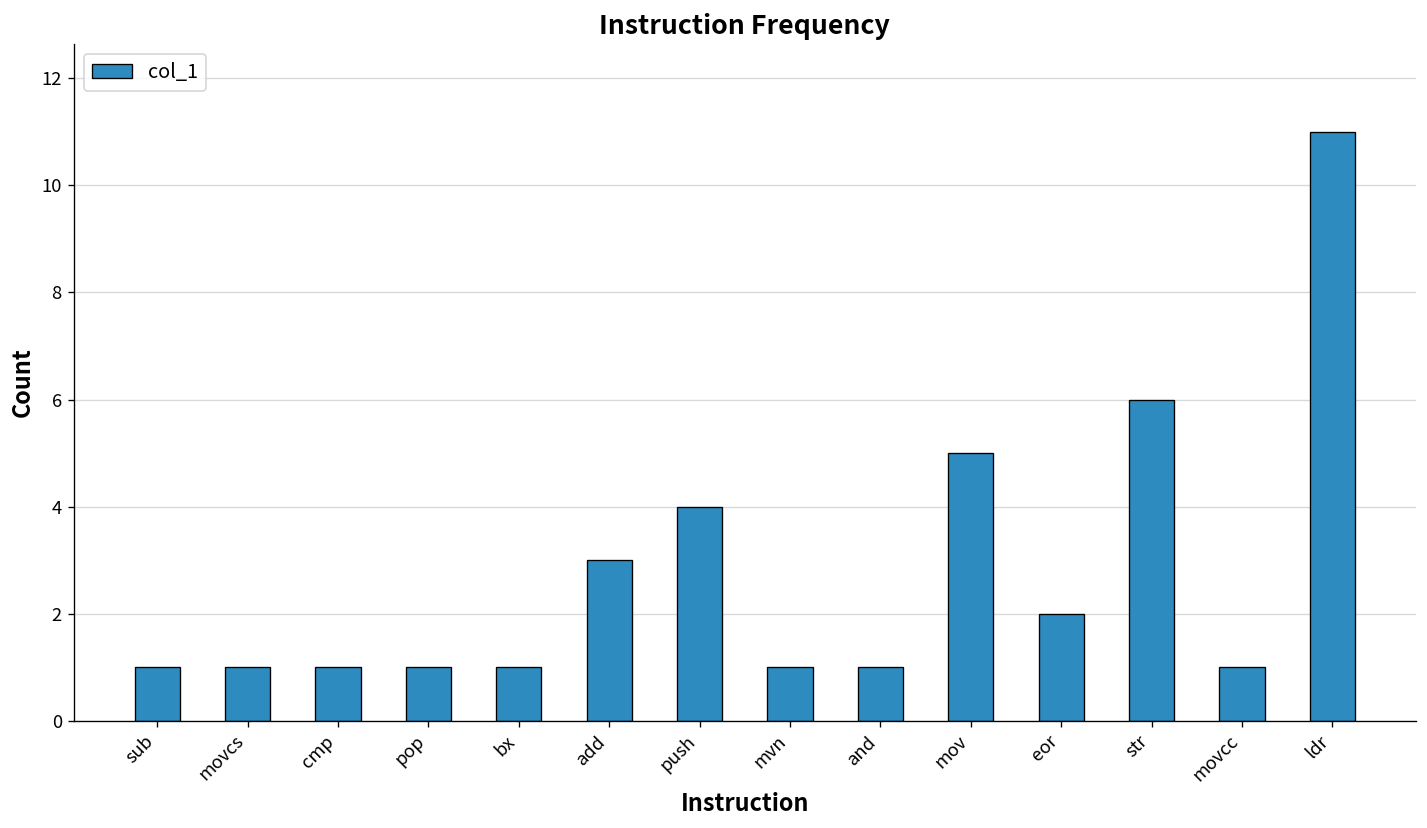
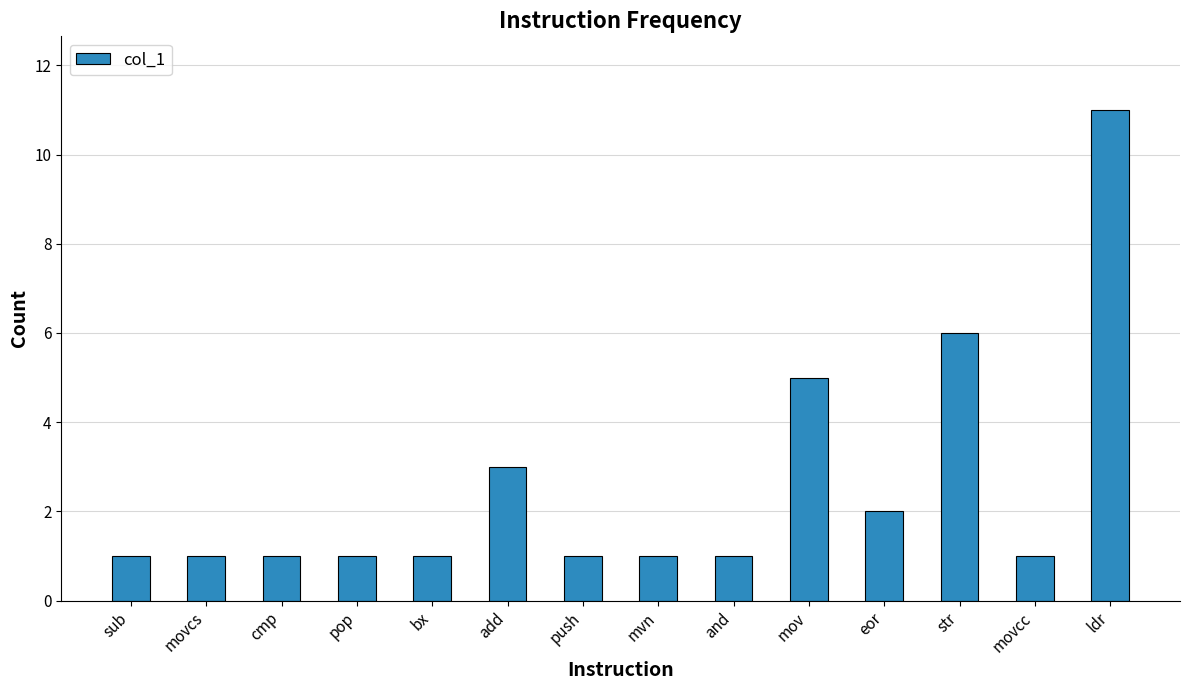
  {
    "sub": 1,
    "movcs": 1,
    "cmp": 1,
    "pop": 1,
    "bx": 1,
    "add": 3,
-   "push": 4,
+   "push": 1,
    "mvn": 1,
    "and": 1,
    "mov": 5,
    "eor": 2,
    "str": 6,
    "movcc": 1,
    "ldr": 11
  }
